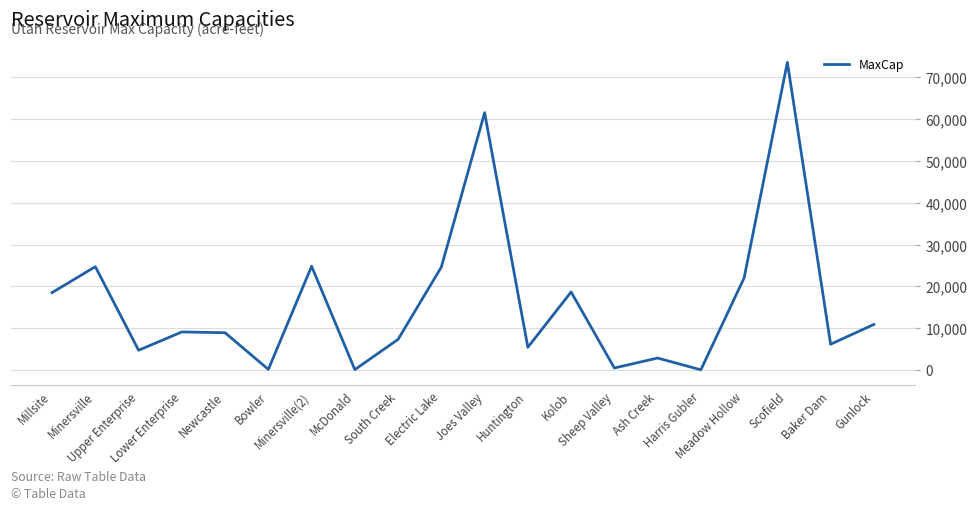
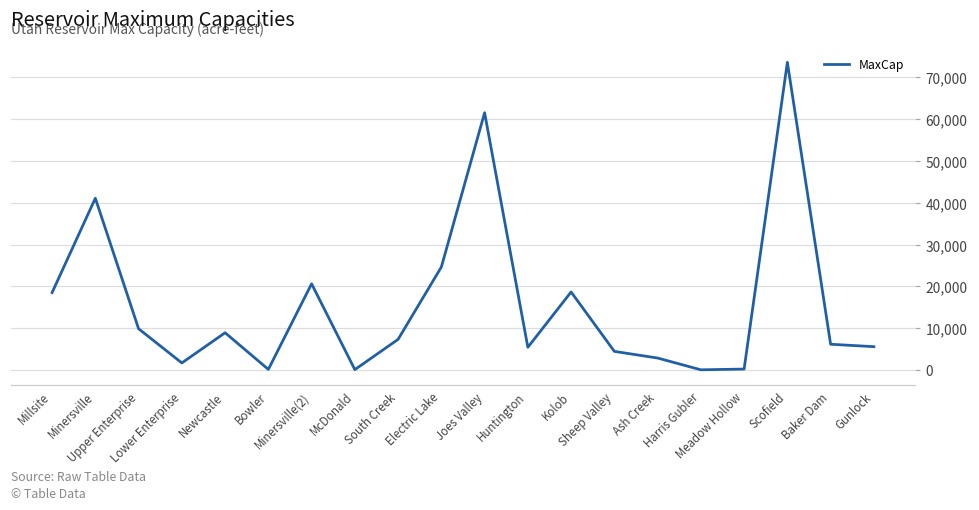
  {
    "Millsite": "19,000",
-   "Minersville": "25,000",
-   "Upper Enterprise": "5,000",
-   "Lower Enterprise": "9,000",
+   "Minersville": "41,000",
+   "Upper Enterprise": "10,000",
+   "Lower Enterprise": "2,000",
    "Newcastle": "9,000",
    "Bowler": "0",
-   "Minersville(2)": "25,000",
+   "Minersville(2)": "21,000",
    "McDonald": "0",
    "South Creek": "7,000",
    "Electric Lake": "25,000",
    "Joes Valley": "62,000",
    "Huntington": "5,000",
    "Kolob": "19,000",
-   "Sheep Valley": "0",
+   "Sheep Valley": "4,000",
    "Ash Creek": "3,000",
    "Harris Gubler": "0",
-   "Meadow Hollow": "22,000",
+   "Meadow Hollow": "0",
    "Scofield": "74,000",
    "Baker Dam": "6,000",
-   "Gunlock": "11,000"
+   "Gunlock": "6,000"
  }
